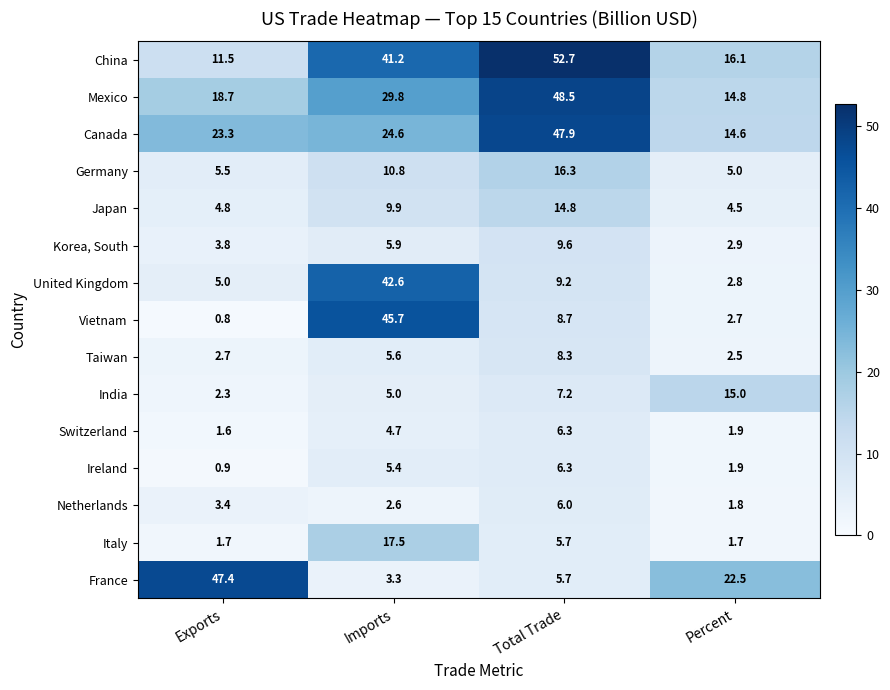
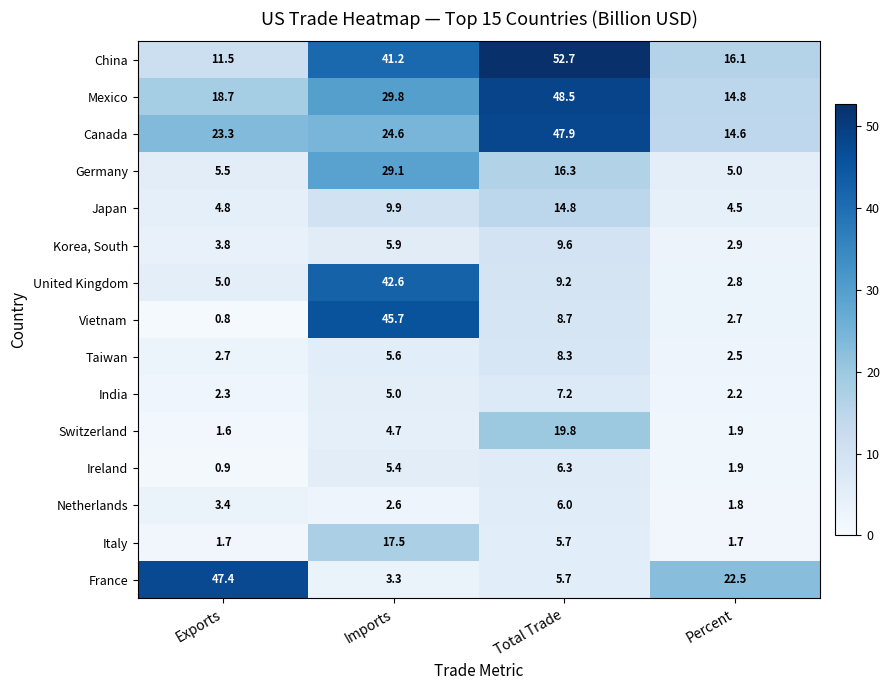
  {
    "China": {
      "Exports": 11.5,
      "Imports": 41.2,
      "Total Trade": 52.7,
      "Percent": 16.1
    },
    "Mexico": {
      "Exports": 18.7,
      "Imports": 29.8,
      "Total Trade": 48.5,
      "Percent": 14.8
    },
    "Canada": {
      "Exports": 23.3,
      "Imports": 24.6,
      "Total Trade": 47.9,
      "Percent": 14.6
    },
    "Germany": {
      "Exports": 5.5,
-     "Imports": 10.8,
+     "Imports": 29.1,
      "Total Trade": 16.3,
      "Percent": 5.0
    },
    "Japan": {
      "Exports": 4.8,
      "Imports": 9.9,
      "Total Trade": 14.8,
      "Percent": 4.5
    },
    "Korea, South": {
      "Exports": 3.8,
      "Imports": 5.9,
      "Total Trade": 9.6,
      "Percent": 2.9
    },
    "United Kingdom": {
      "Exports": 5.0,
      "Imports": 42.6,
      "Total Trade": 9.2,
      "Percent": 2.8
    },
    "Vietnam": {
      "Exports": 0.8,
      "Imports": 45.7,
      "Total Trade": 8.7,
      "Percent": 2.7
    },
    "Taiwan": {
      "Exports": 2.7,
      "Imports": 5.6,
      "Total Trade": 8.3,
      "Percent": 2.5
    },
    "India": {
      "Exports": 2.3,
      "Imports": 5.0,
      "Total Trade": 7.2,
-     "Percent": 15.0
+     "Percent": 2.2
    },
    "Switzerland": {
      "Exports": 1.6,
      "Imports": 4.7,
-     "Total Trade": 6.3,
+     "Total Trade": 19.8,
      "Percent": 1.9
    },
    "Ireland": {
      "Exports": 0.9,
      "Imports": 5.4,
      "Total Trade": 6.3,
      "Percent": 1.9
    },
    "Netherlands": {
      "Exports": 3.4,
      "Imports": 2.6,
      "Total Trade": 6.0,
      "Percent": 1.8
    },
    "Italy": {
      "Exports": 1.7,
      "Imports": 17.5,
      "Total Trade": 5.7,
      "Percent": 1.7
    },
    "France": {
      "Exports": 47.4,
      "Imports": 3.3,
      "Total Trade": 5.7,
      "Percent": 22.5
    }
  }
